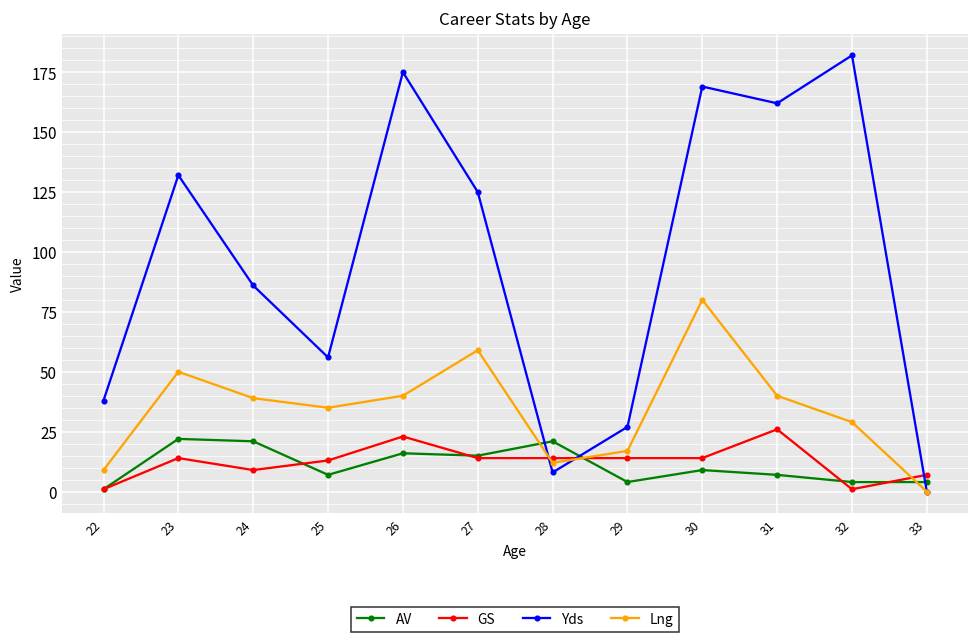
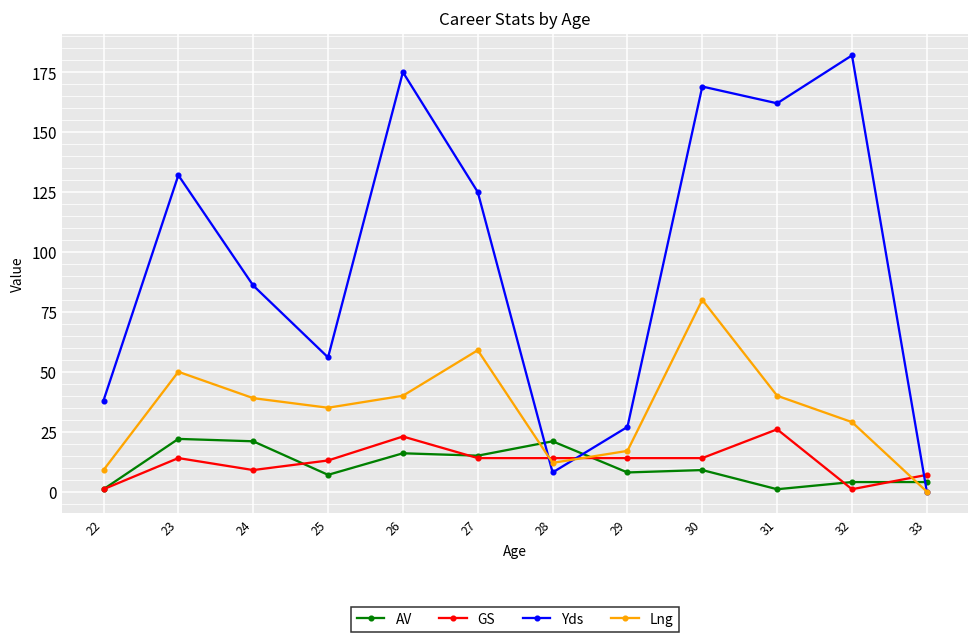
  {
    "AV": {
      "23": 22,
      "24": 21,
      "25": 7,
      "26": 16,
      "28": 21,
-     "29": 4,
+     "29": 8,
      "30": 9,
-     "31": 7,
+     "31": 1,
      "32": 4,
      "33": 4
    },
    "GS": {
      "23": 14,
      "24": 9,
      "25": 13,
      "26": 23,
      "28": 14,
      "29": 14,
      "30": 14,
      "31": 26,
      "32": 1,
      "33": 7
    },
    "Yds": {
      "22": 38,
      "23": 132,
      "24": 86,
      "25": 56,
      "26": 175,
      "27": 125,
      "28": 8,
      "29": 27,
      "30": 169,
      "31": 162,
      "32": 182
    },
    "Lng": {
      "22": 9,
      "23": 50,
      "24": 39,
      "25": 35,
      "26": 40,
      "27": 59,
      "28": 12,
      "29": 17,
      "30": 80,
      "31": 40,
      "32": 29
    }
  }
